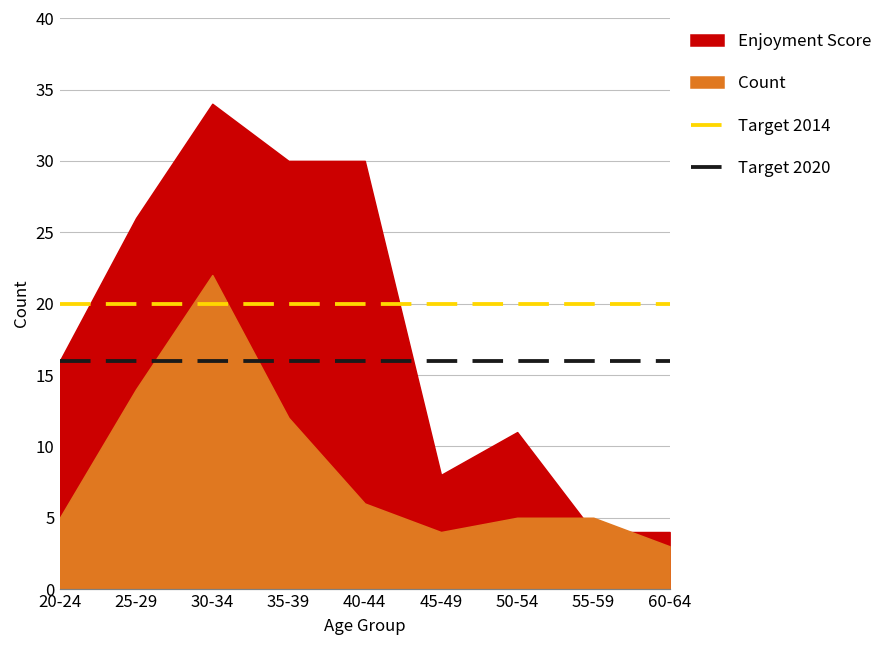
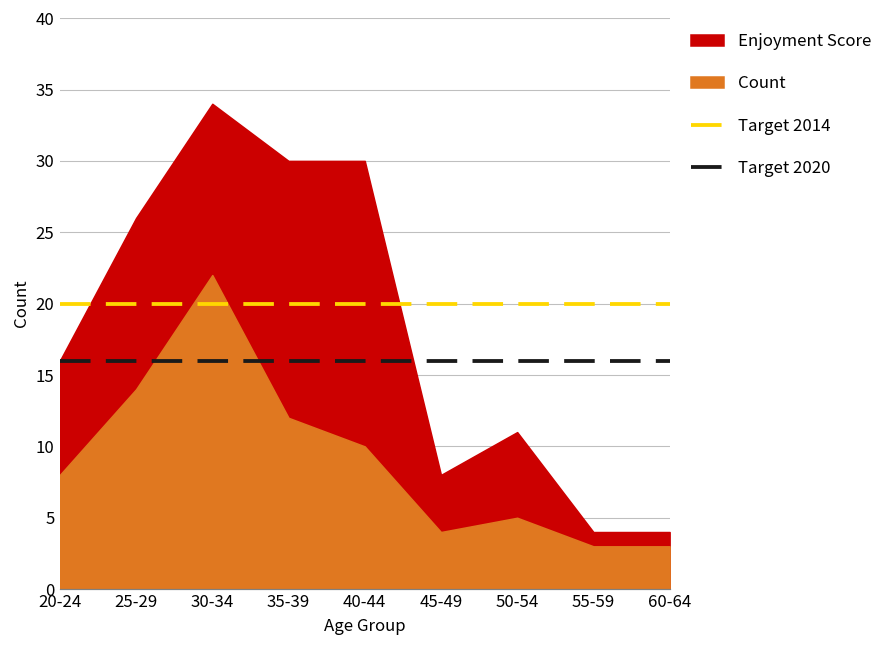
  {
    "Enjoyment Score": {
      "20-24": 16,
      "25-29": 26,
      "30-34": 34,
      "35-39": 30,
      "40-44": 30,
      "45-49": 8,
      "50-54": 11,
      "60-64": 4
    },
    "Count": {
-     "20-24": 5,
+     "20-24": 8,
      "25-29": 14,
      "30-34": 22,
      "35-39": 12,
-     "40-44": 6,
+     "40-44": 10,
      "45-49": 4,
      "50-54": 5,
-     "55-59": 5,
+     "55-59": 3,
      "60-64": 3
    }
  }
